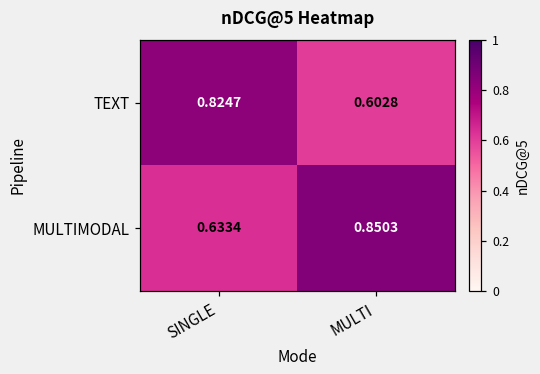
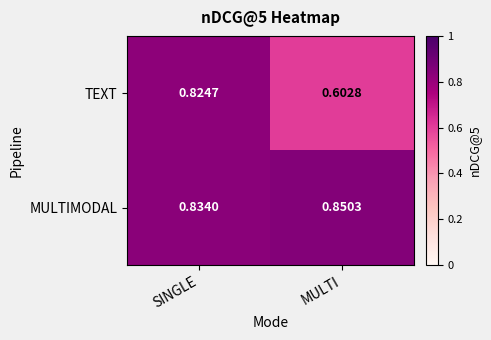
  {
    "TEXT": {
      "SINGLE": 0.8247,
      "MULTI": 0.6028
    },
    "MULTIMODAL": {
-     "SINGLE": 0.6334,
+     "SINGLE": 0.8340,
      "MULTI": 0.8503
    }
  }
